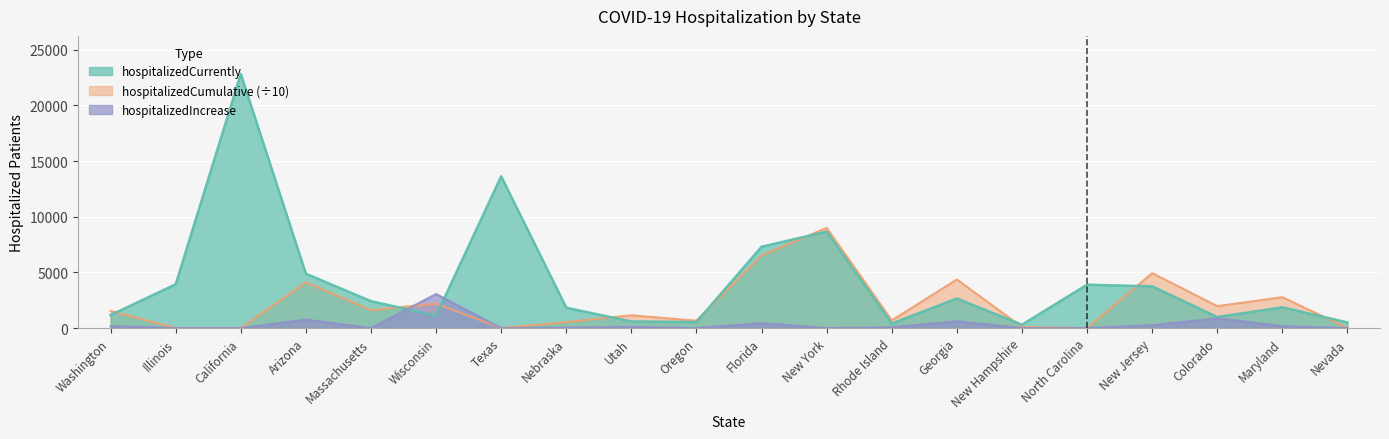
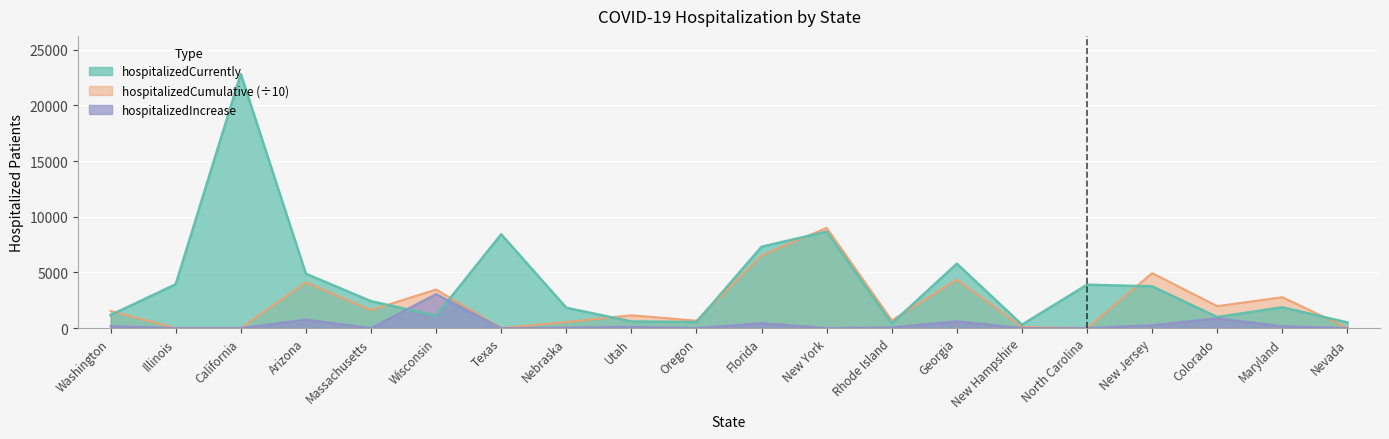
  {
    "hospitalizedCumulative (÷10)": {
      "Washington": 1500,
      "Arizona": 4100,
      "Massachusetts": 1600,
-     "Wisconsin": 2200,
+     "Wisconsin": 3500,
      "Nebraska": 500,
      "Utah": 1100,
      "Florida": 6500,
      "New York": 9000,
      "Rhode Island": 700,
      "Georgia": 4400,
      "New Jersey": 4900,
      "Colorado": 2000,
      "Maryland": 2800
    },
    "hospitalizedCurrently": {
      "Washington": 1200,
      "Illinois": 3900,
      "California": 22800,
      "Arizona": 4900,
      "Massachusetts": 2400,
      "Wisconsin": 1100,
-     "Texas": 13600,
+     "Texas": 8400,
      "Nebraska": 1800,
      "Utah": 600,
      "Florida": 7300,
      "New York": 8700,
      "Rhode Island": 400,
-     "Georgia": 2700,
+     "Georgia": 5800,
      "North Carolina": 3900,
      "New Jersey": 3700,
      "Maryland": 1900,
      "Nevada": 500
    },
    "hospitalizedIncrease": {
      "Washington": 200,
      "Arizona": 800,
      "Massachusetts": 0,
      "Wisconsin": 3100,
      "Nebraska": 0,
      "Utah": 100,
      "Oregon": 0,
      "Florida": 400,
      "New York": 0,
      "Rhode Island": 100,
      "Georgia": 600,
      "New Jersey": 300,
      "Maryland": 200
    }
  }
